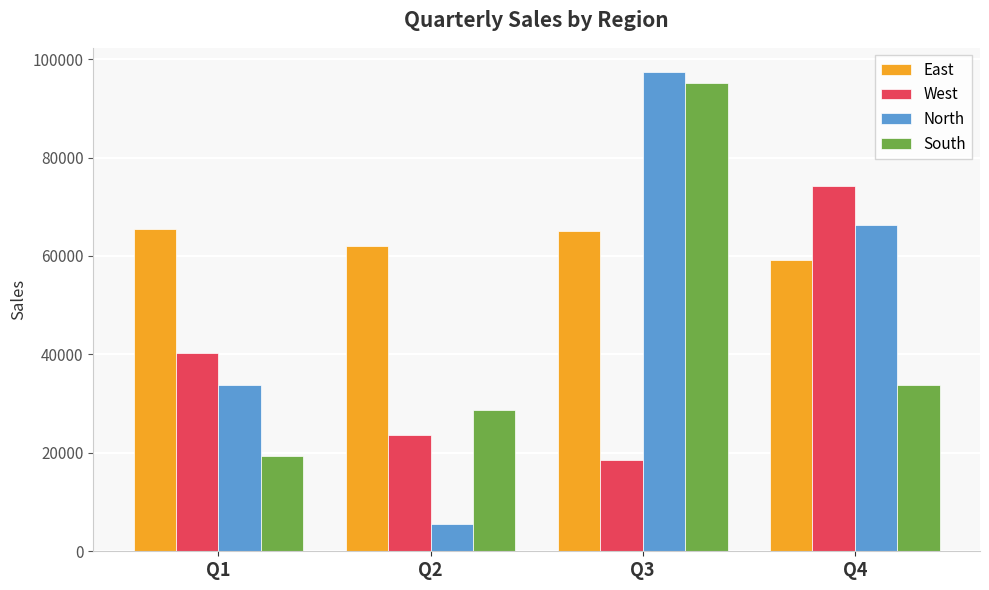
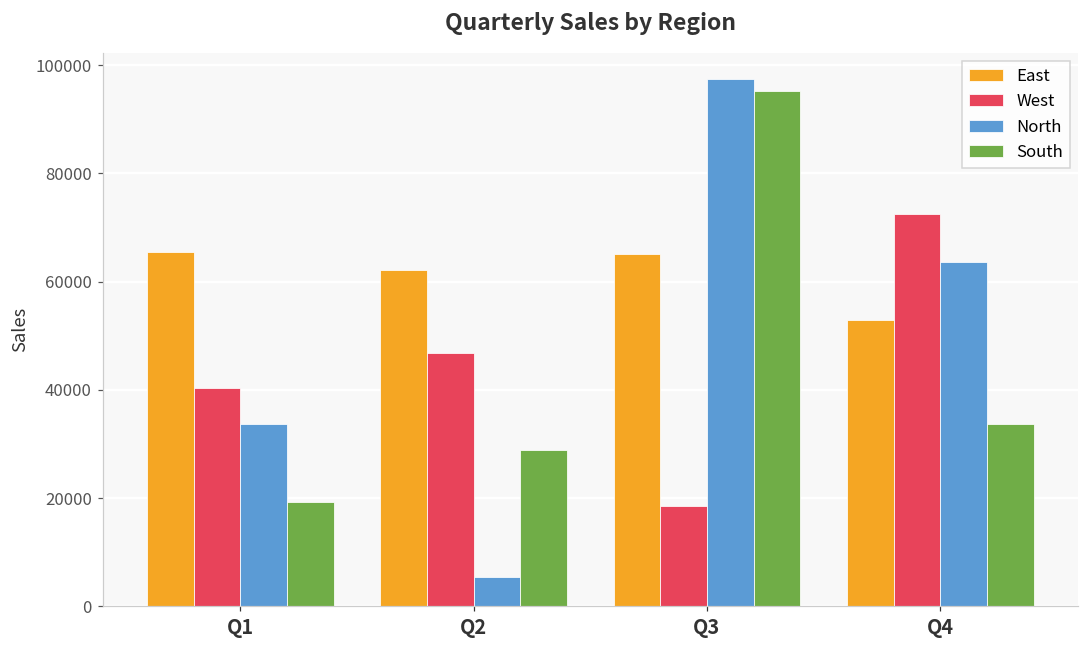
  {
    "East": {
      "Q1": 65000,
      "Q2": 62000,
      "Q3": 65000,
-     "Q4": 59000
+     "Q4": 53000
    },
    "West": {
      "Q1": 40000,
-     "Q2": 24000,
+     "Q2": 47000,
      "Q3": 19000,
-     "Q4": 74000
+     "Q4": 72000
    },
    "North": {
      "Q1": 34000,
      "Q2": 6000,
      "Q3": 97000,
-     "Q4": 66000
+     "Q4": 64000
    },
    "South": {
      "Q1": 19000,
      "Q2": 29000,
      "Q3": 95000,
      "Q4": 34000
    }
  }
